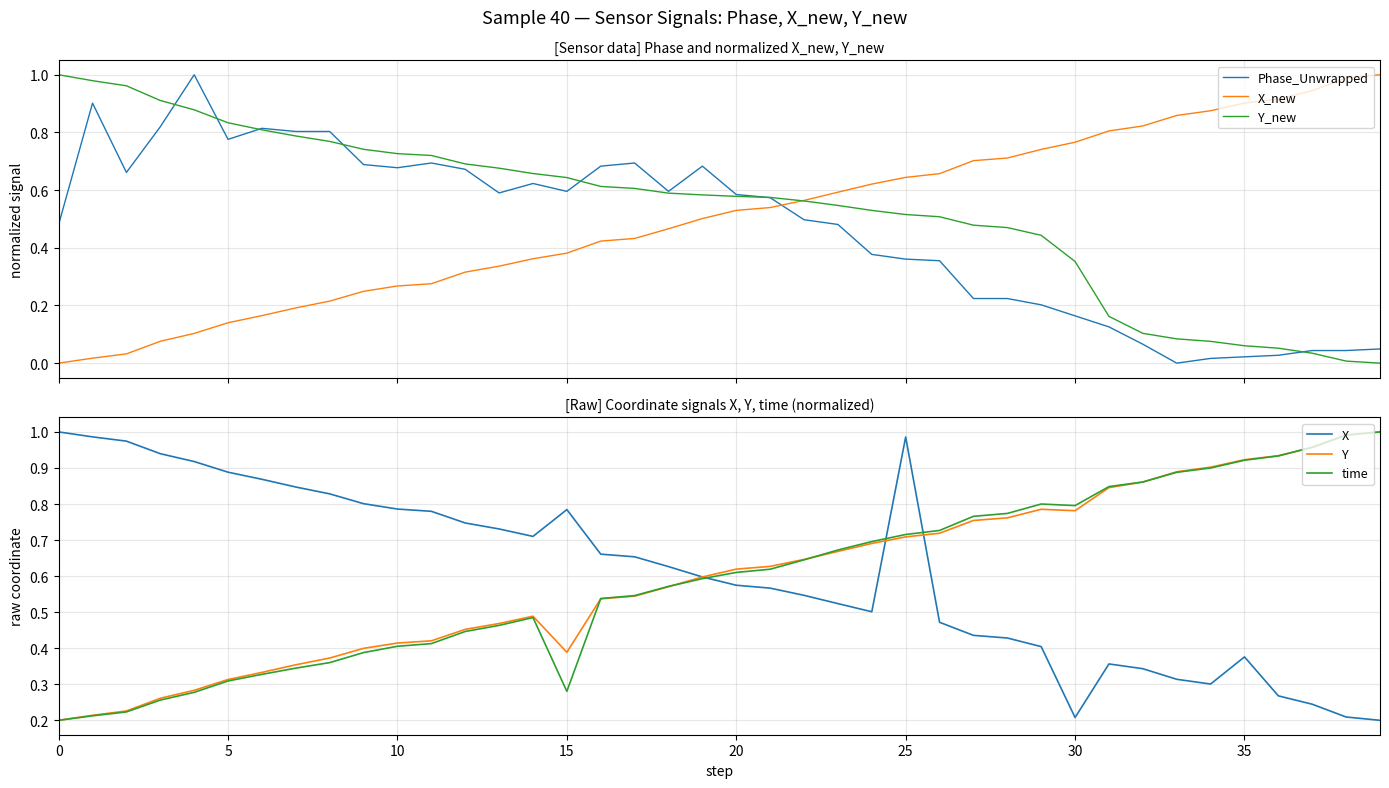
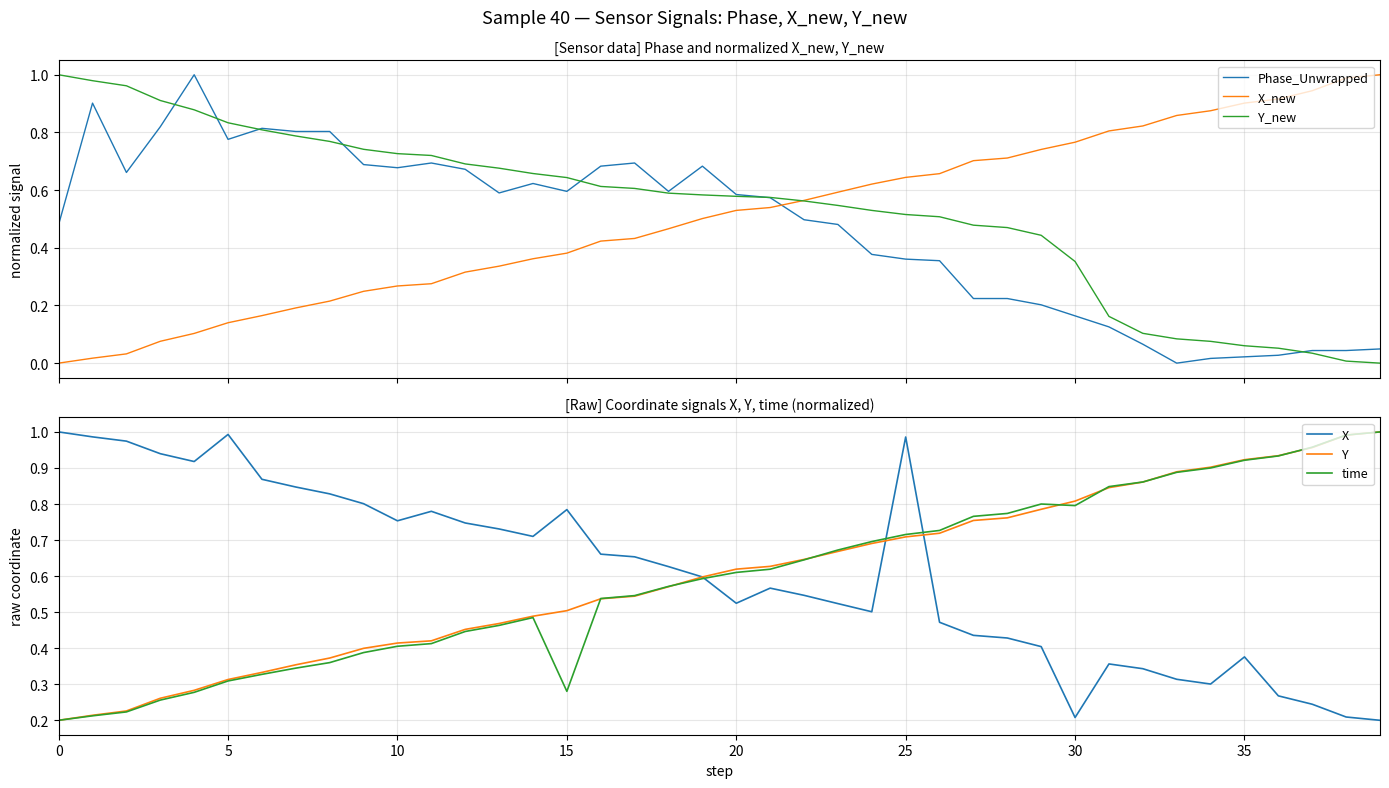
  {
    "[Raw] Coordinate signals X, Y, time (normalized)": {
      "X": {
        "0": 1.00,
-       "5": 0.89,
-       "10": 0.79,
+       "5": 0.99,
+       "10": 0.75,
        "15": 0.78,
-       "20": 0.57,
+       "20": 0.52,
        "25": 0.99,
        "30": 0.21,
        "35": 0.38
      },
      "Y": {
        "10": 0.41,
-       "15": 0.39,
+       "15": 0.50,
        "20": 0.62,
-       "30": 0.78
+       "30": 0.81
      },
      "time": {
        "10": 0.41,
        "15": 0.28,
        "20": 0.61,
        "30": 0.80
      }
    }
  }
